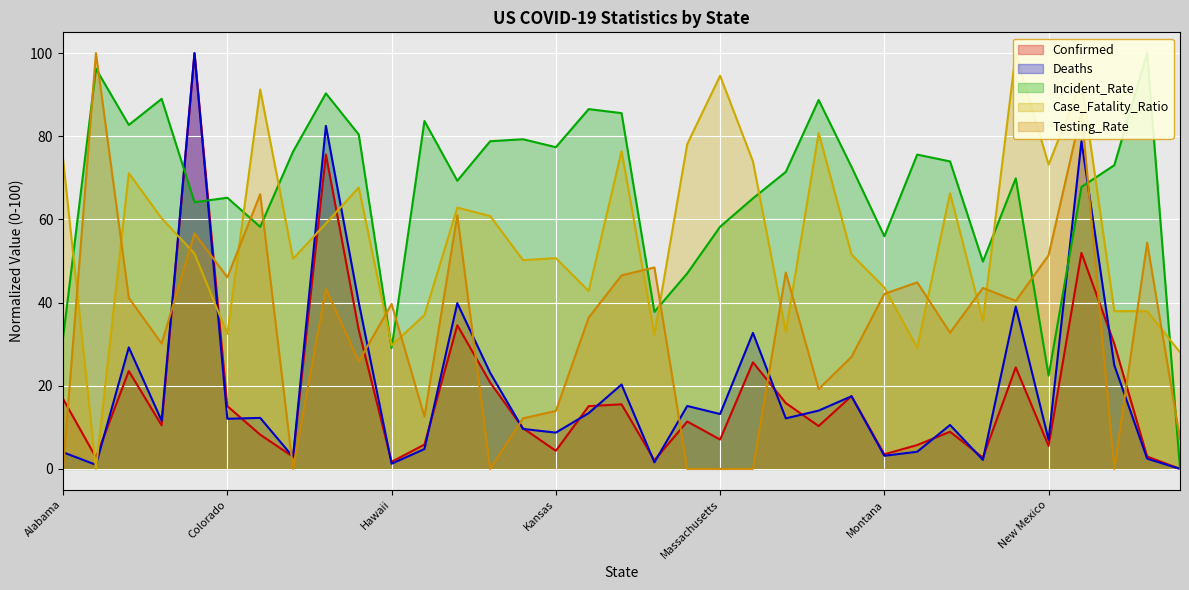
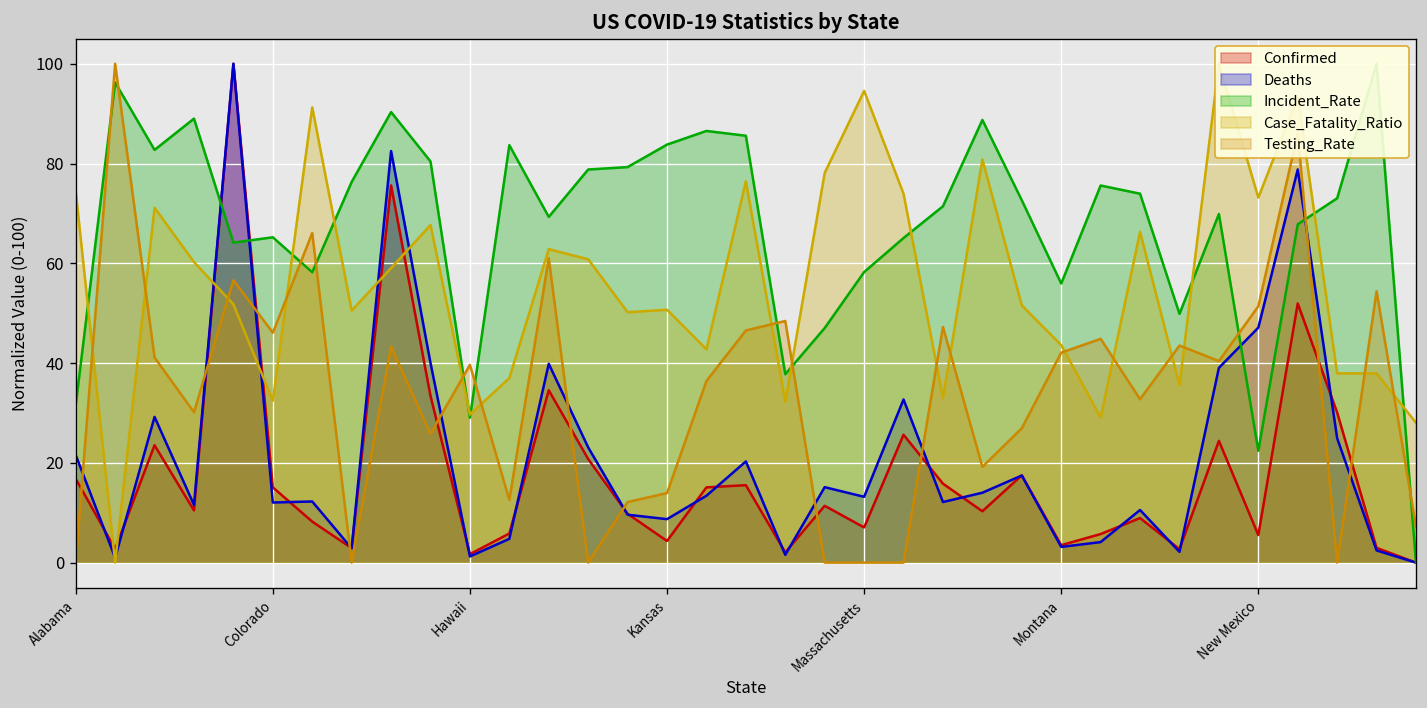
  {
    "Confirmed": {
      "Alabama": 17,
      "Colorado": 15,
      "Kansas": 4,
      "Massachusetts": 7,
      "New Mexico": 6
    },
    "Deaths": {
-     "Alabama": 4,
+     "Alabama": 22,
      "Colorado": 12,
      "Kansas": 9,
      "Massachusetts": 13,
-     "New Mexico": 7
+     "New Mexico": 47
    },
    "Incident_Rate": {
      "Alabama": 32,
      "Colorado": 65,
      "Hawaii": 29,
-     "Kansas": 77,
+     "Kansas": 84,
      "Massachusetts": 58,
      "Montana": 56,
      "New Mexico": 22
    }
  }
